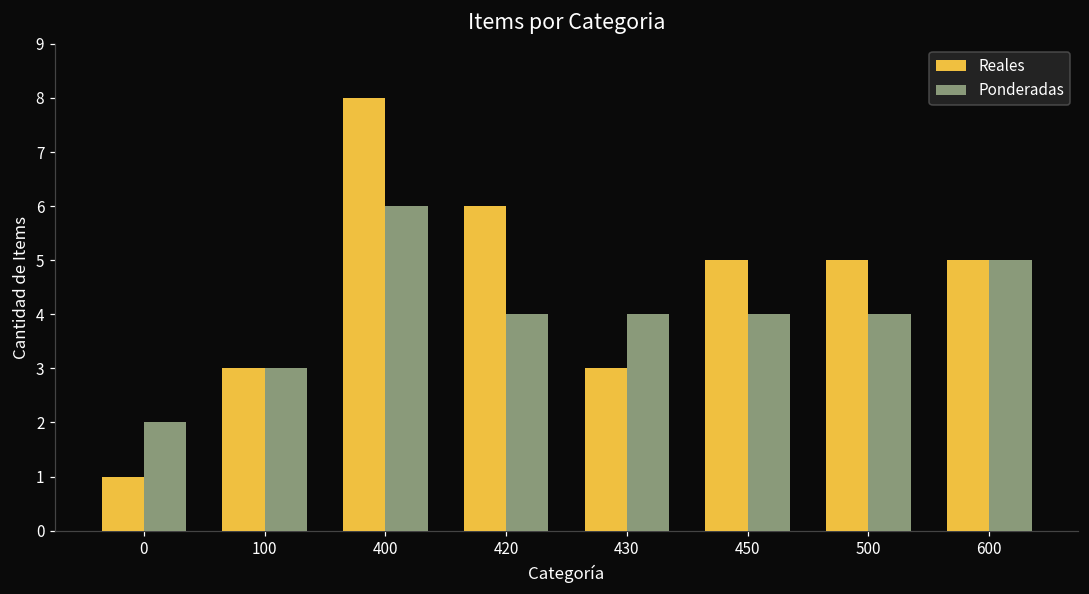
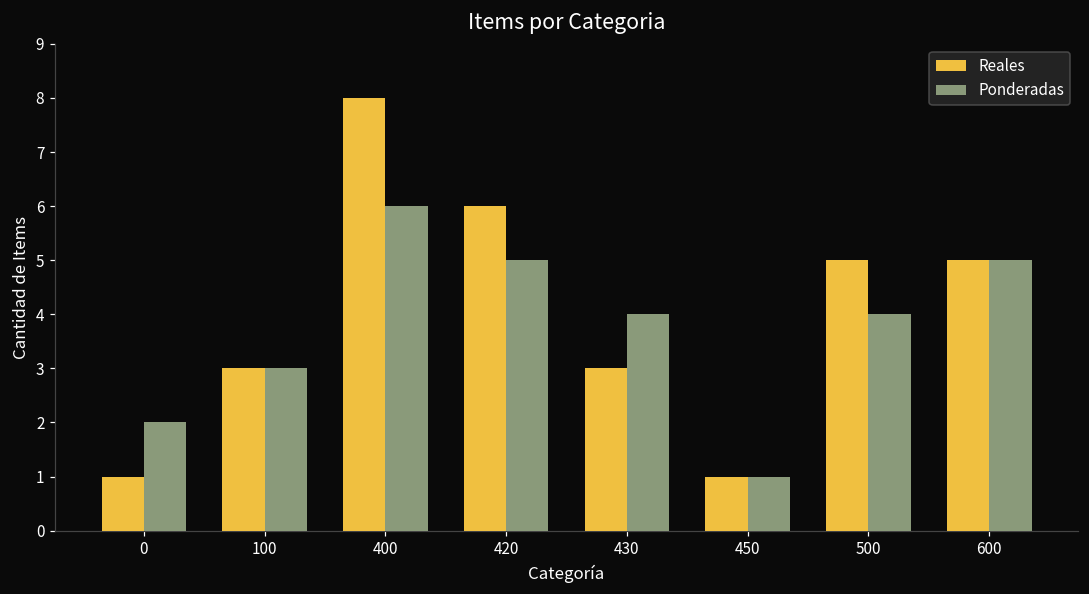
  {
    "Reales": {
      "0": 1,
      "100": 3,
      "400": 8,
      "420": 6,
      "430": 3,
-     "450": 5,
+     "450": 1,
      "500": 5,
      "600": 5
    },
    "Ponderadas": {
      "0": 2,
      "100": 3,
      "400": 6,
-     "420": 4,
+     "420": 5,
      "430": 4,
-     "450": 4,
+     "450": 1,
      "500": 4,
      "600": 5
    }
  }
